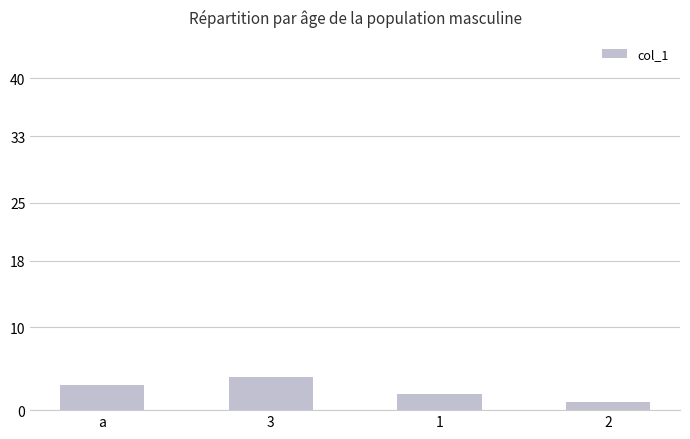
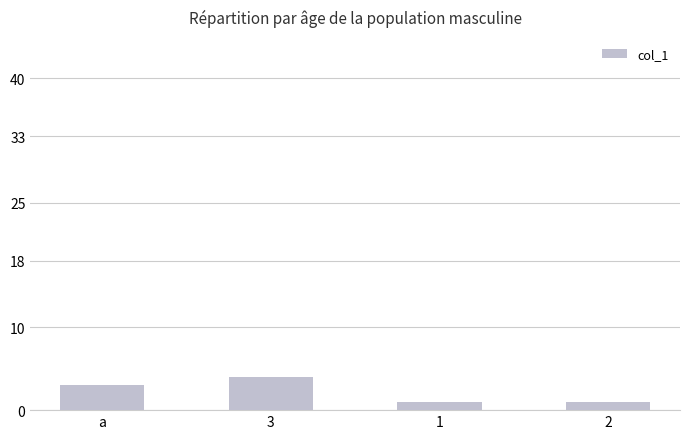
  {
    "a": 3,
    "3": 4,
-   "1": 2,
+   "1": 1,
    "2": 1
  }
